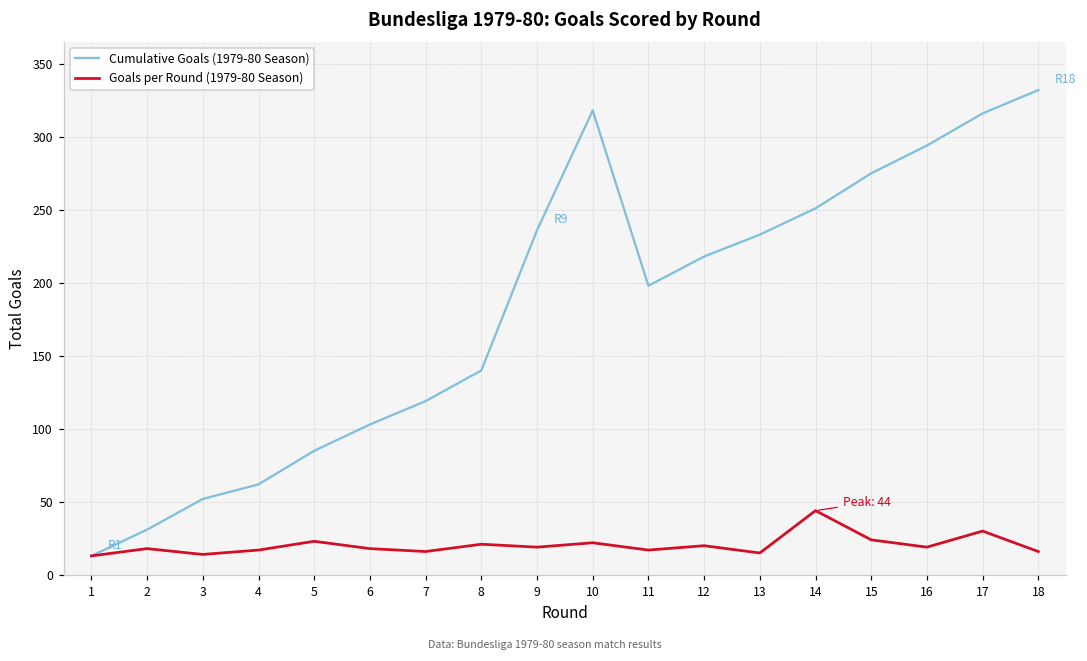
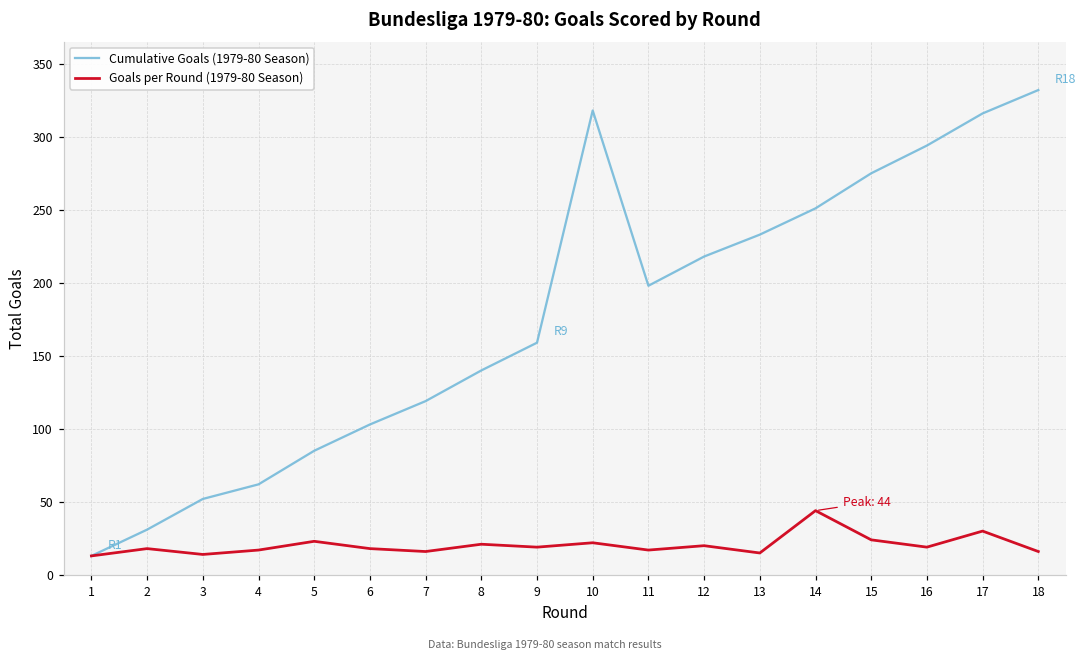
  {
    "Cumulative Goals (1979-80 Season)": {
      "2": 31,
      "3": 52,
      "4": 62,
      "5": 85,
      "6": 103,
      "7": 119,
      "8": 140,
-     "9": 236,
+     "9": 159,
      "10": 318,
      "11": 198,
      "12": 218,
      "13": 233,
      "14": 251,
      "15": 275,
      "16": 294,
      "17": 316,
      "18": 332
    },
    "Goals per Round (1979-80 Season)": {
      "14": 44
    }
  }
